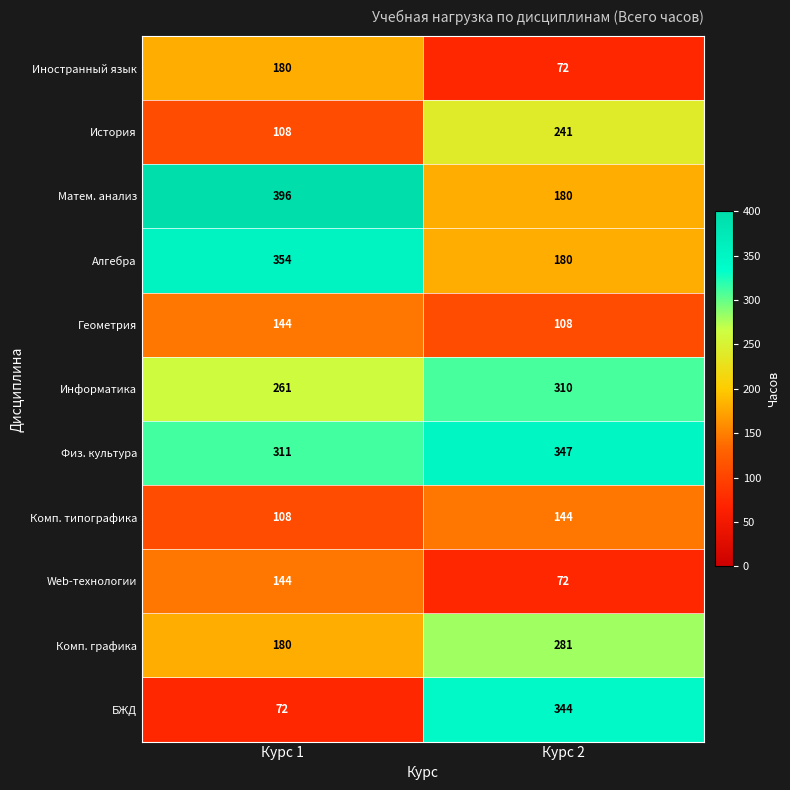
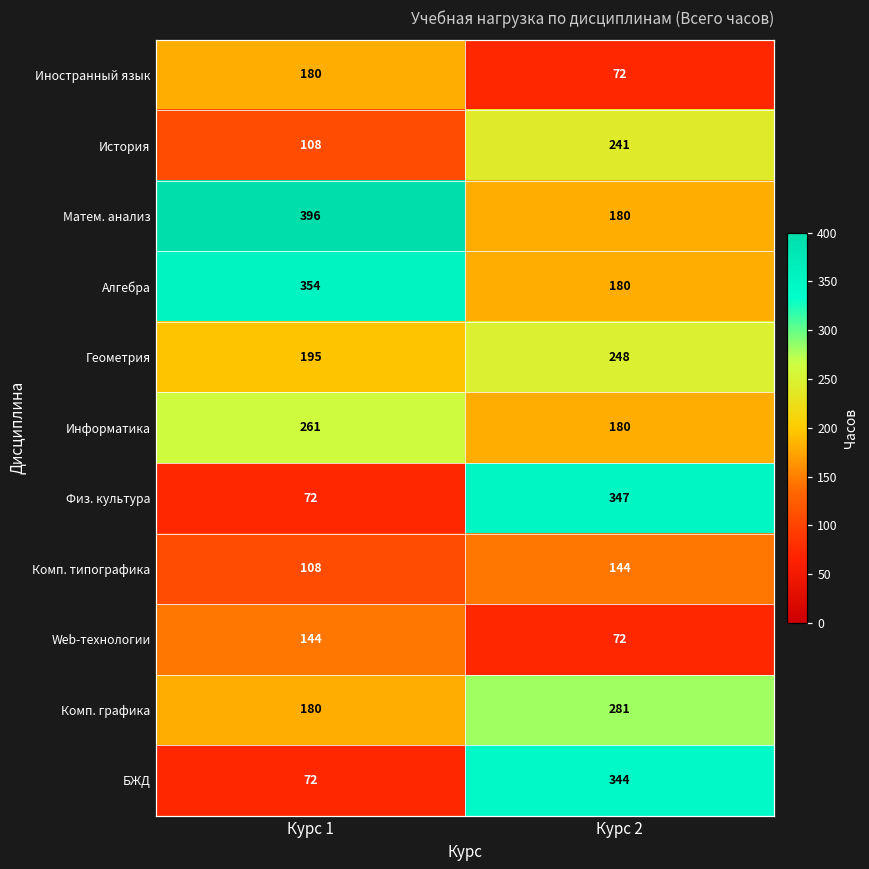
  {
    "Иностранный язык": {
      "Курс 1": 180,
      "Курс 2": 72
    },
    "История": {
      "Курс 1": 108,
      "Курс 2": 241
    },
    "Матем. анализ": {
      "Курс 1": 396,
      "Курс 2": 180
    },
    "Алгебра": {
      "Курс 1": 354,
      "Курс 2": 180
    },
    "Геометрия": {
-     "Курс 1": 144,
-     "Курс 2": 108
+     "Курс 1": 195,
+     "Курс 2": 248
    },
    "Информатика": {
      "Курс 1": 261,
-     "Курс 2": 310
+     "Курс 2": 180
    },
    "Физ. культура": {
-     "Курс 1": 311,
+     "Курс 1": 72,
      "Курс 2": 347
    },
    "Комп. типографика": {
      "Курс 1": 108,
      "Курс 2": 144
    },
    "Web-технологии": {
      "Курс 1": 144,
      "Курс 2": 72
    },
    "Комп. графика": {
      "Курс 1": 180,
      "Курс 2": 281
    },
    "БЖД": {
      "Курс 1": 72,
      "Курс 2": 344
    }
  }
